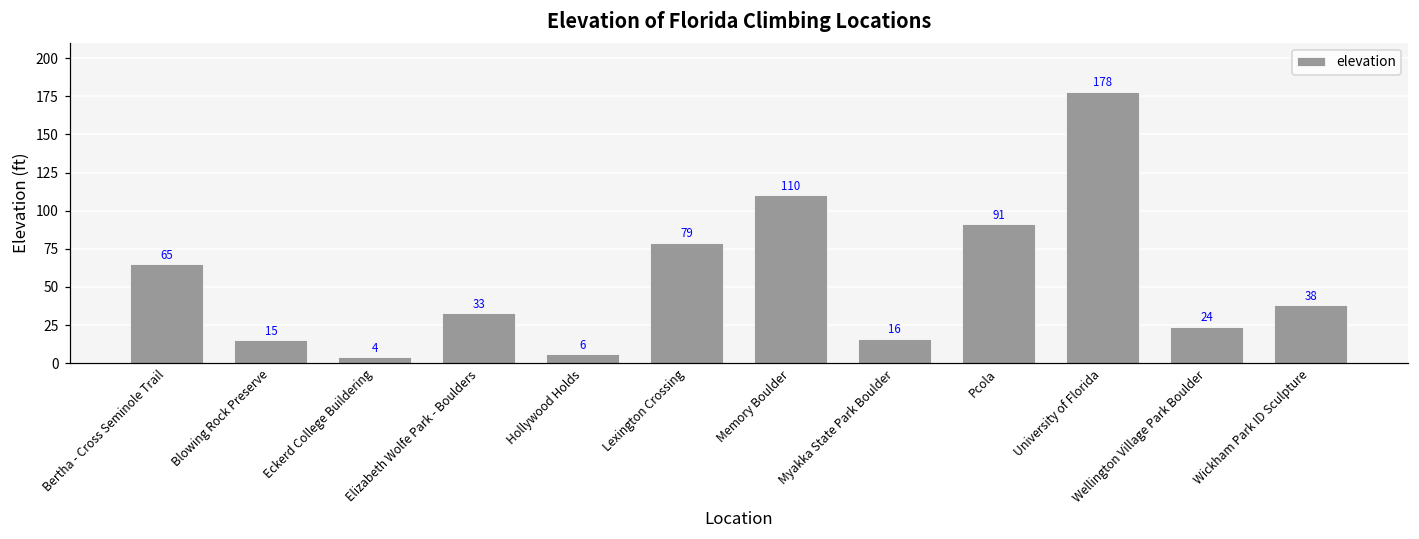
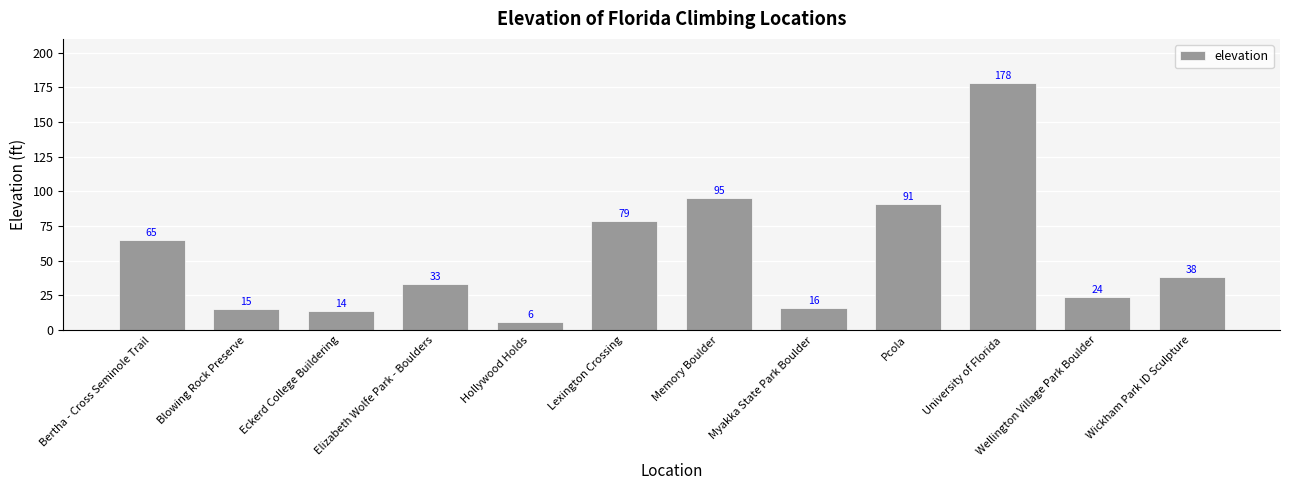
  {
    "Bertha - Cross Seminole Trail": 65,
    "Blowing Rock Preserve": 15,
-   "Eckerd College Buildering": 4,
+   "Eckerd College Buildering": 14,
    "Elizabeth Wolfe Park - Boulders": 33,
    "Hollywood Holds": 6,
    "Lexington Crossing": 79,
-   "Memory Boulder": 110,
+   "Memory Boulder": 95,
    "Myakka State Park Boulder": 16,
    "Pcola": 91,
    "University of Florida": 178,
    "Wellington Village Park Boulder": 24,
    "Wickham Park ID Sculpture": 38
  }
